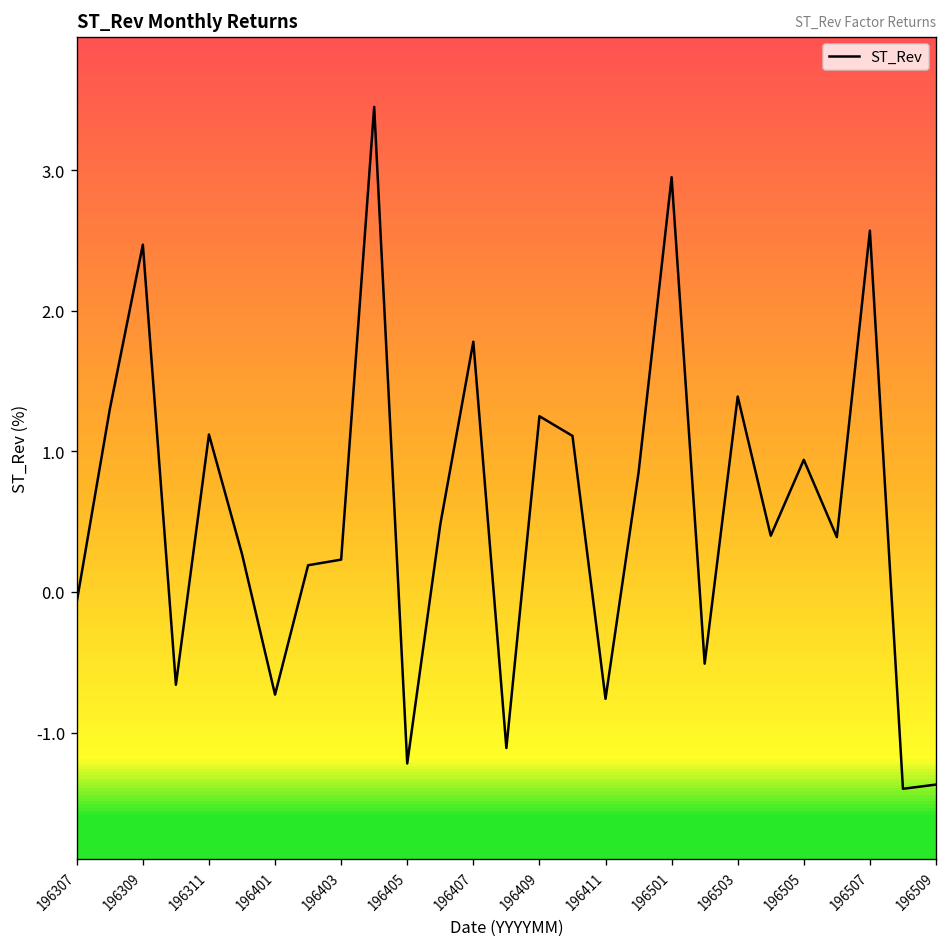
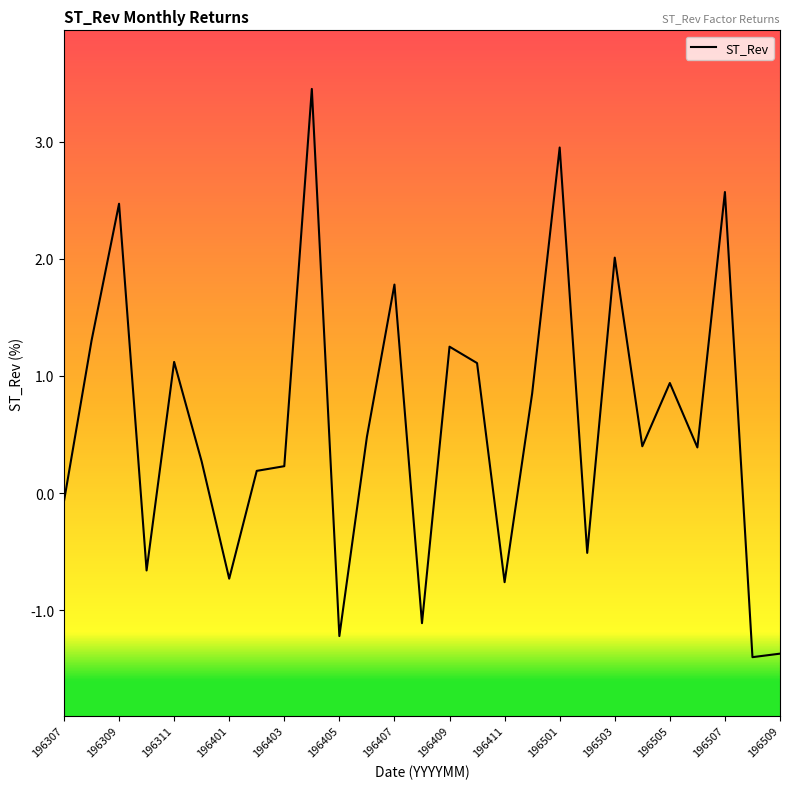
  {
    "196307": -0.07,
    "196309": 2.47,
    "196311": 1.12,
    "196401": -0.73,
    "196403": 0.23,
    "196405": -1.22,
    "196407": 1.78,
    "196409": 1.25,
    "196411": -0.76,
    "196501": 2.95,
-   "196503": 1.39,
+   "196503": 2.01,
    "196505": 0.94,
    "196507": 2.57,
    "196509": -1.37
  }
